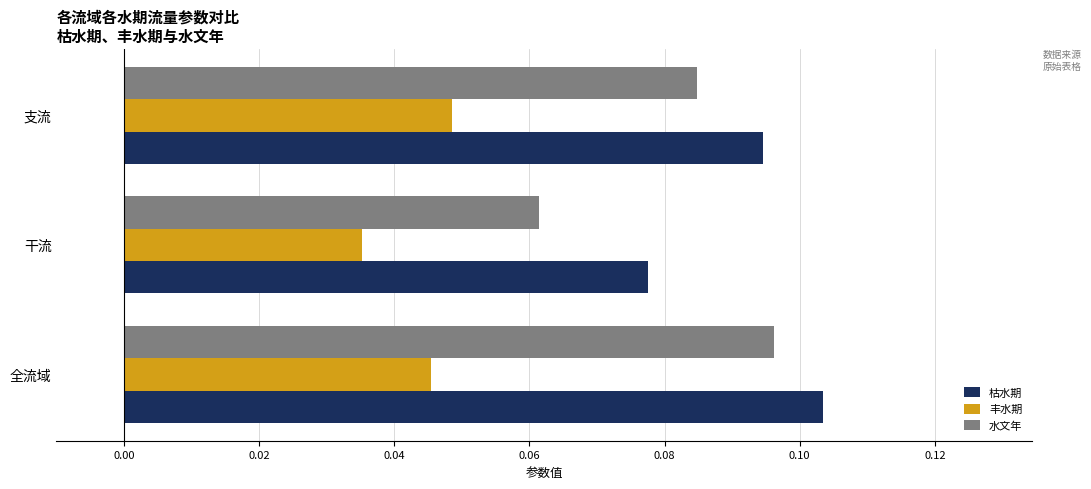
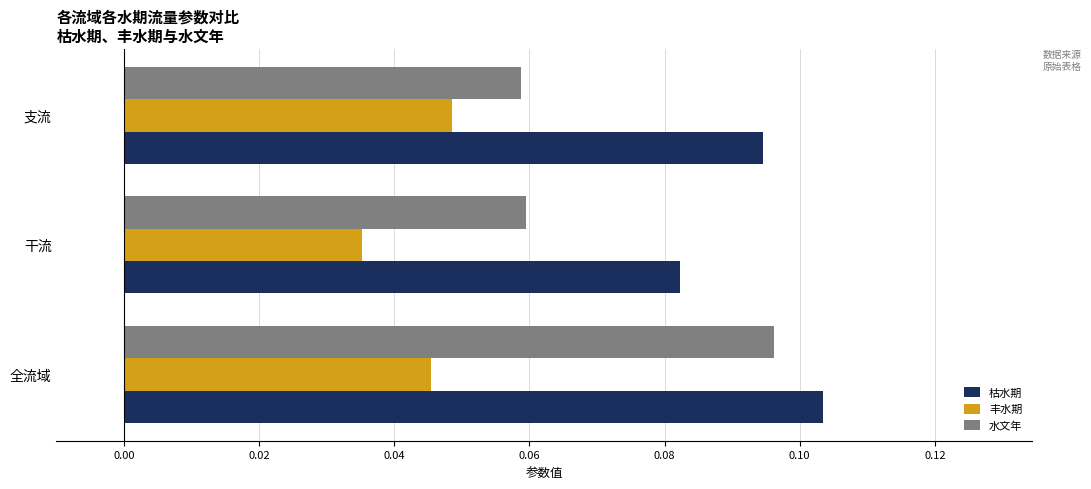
  {
    "枯水期": {
      "支流": 0.095,
-     "干流": 0.078,
+     "干流": 0.082,
      "全流域": 0.103
    },
    "丰水期": {
      "支流": 0.048,
      "干流": 0.035,
      "全流域": 0.045
    },
    "水文年": {
-     "支流": 0.085,
-     "干流": 0.061,
+     "支流": 0.059,
+     "干流": 0.060,
      "全流域": 0.096
    }
  }
